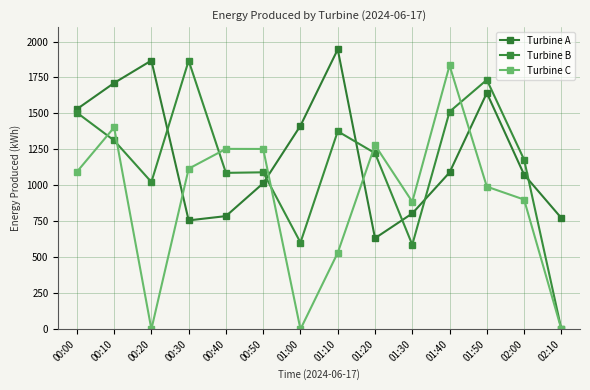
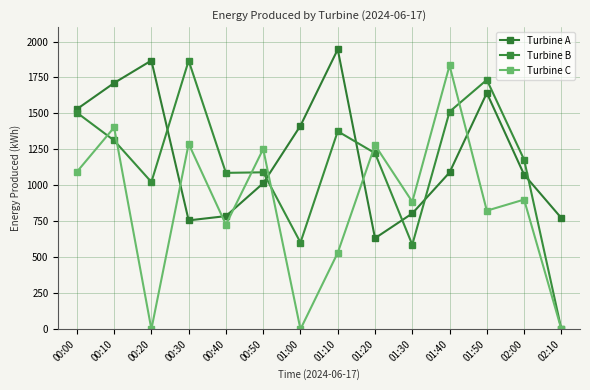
  {
    "Turbine C": {
      "00:00": 1090,
      "00:10": 1400,
      "00:20": 0,
-     "00:30": 1120,
-     "00:40": 1250,
+     "00:30": 1290,
+     "00:40": 730,
      "00:50": 1250,
      "01:00": 0,
      "01:10": 530,
      "01:20": 1280,
      "01:30": 890,
      "01:40": 1830,
-     "01:50": 990,
+     "01:50": 820,
      "02:00": 900
    }
  }
